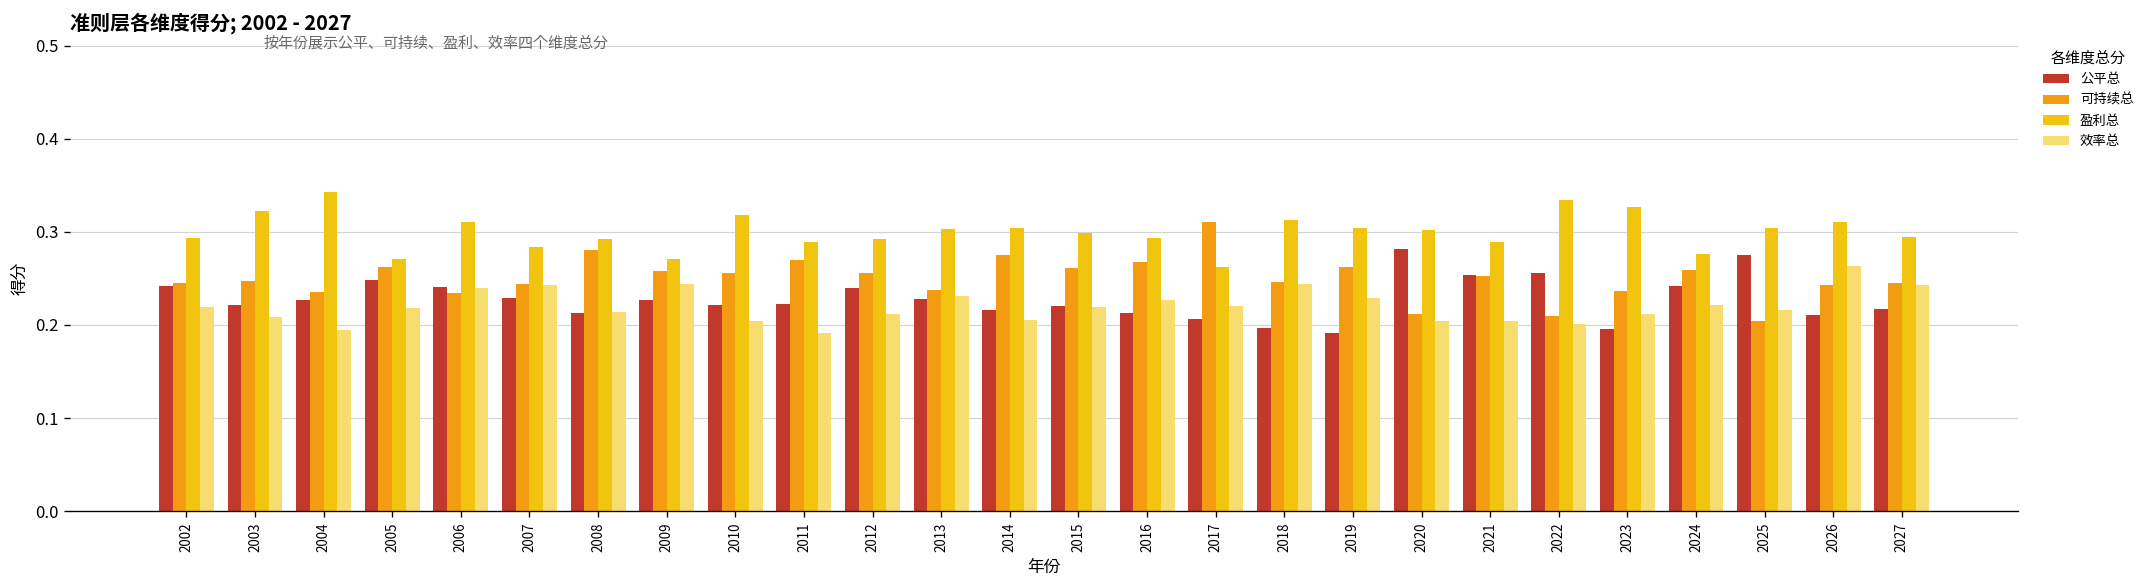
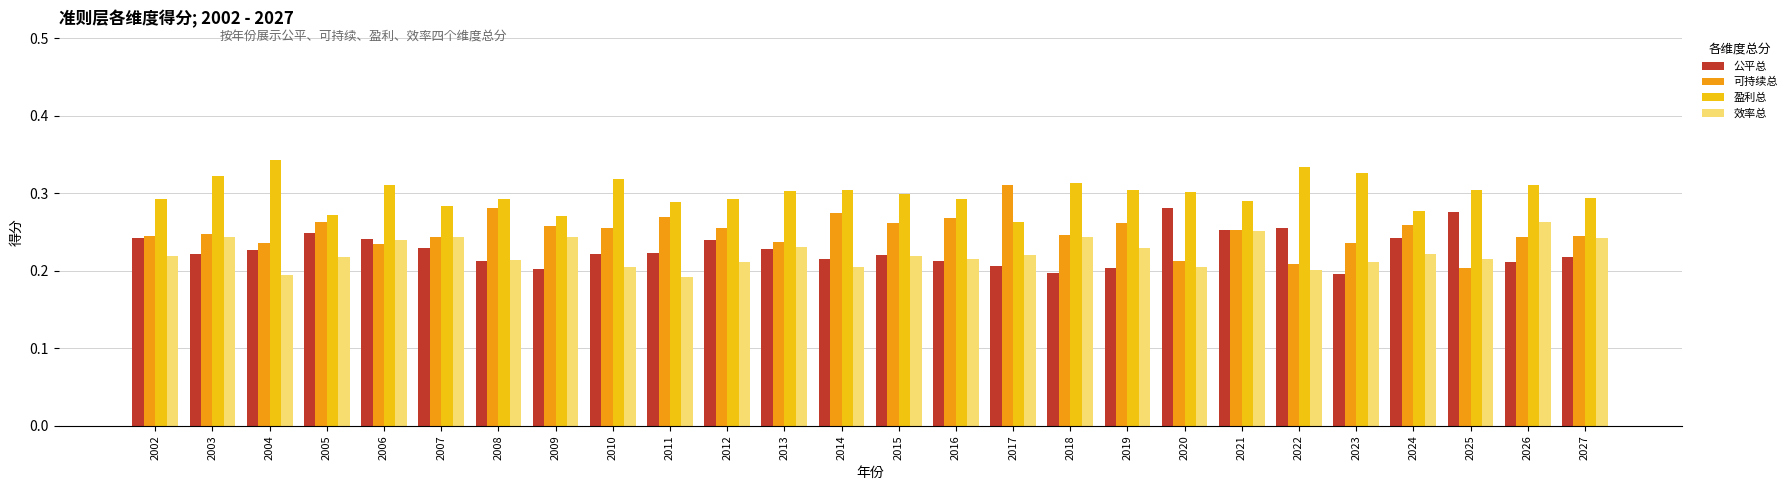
  {
    "公平总": {
      "2002": 0.24,
      "2003": 0.22,
      "2004": 0.23,
      "2005": 0.25,
      "2006": 0.24,
      "2007": 0.23,
      "2008": 0.21,
-     "2009": 0.23,
+     "2009": 0.20,
      "2010": 0.22,
      "2011": 0.22,
      "2012": 0.24,
      "2013": 0.23,
      "2014": 0.22,
      "2015": 0.22,
      "2016": 0.21,
      "2017": 0.21,
      "2018": 0.20,
-     "2019": 0.19,
+     "2019": 0.20,
      "2020": 0.28,
      "2021": 0.25,
      "2022": 0.26,
      "2023": 0.20,
      "2024": 0.24,
      "2025": 0.28,
      "2026": 0.21,
      "2027": 0.22
    },
    "效率总": {
      "2002": 0.22,
-     "2003": 0.21,
+     "2003": 0.24,
      "2004": 0.19,
      "2005": 0.22,
      "2006": 0.24,
      "2007": 0.24,
      "2008": 0.21,
      "2009": 0.24,
      "2010": 0.20,
      "2011": 0.19,
      "2012": 0.21,
      "2013": 0.23,
      "2014": 0.21,
      "2015": 0.22,
-     "2016": 0.23,
+     "2016": 0.21,
      "2017": 0.22,
      "2018": 0.24,
      "2019": 0.23,
      "2020": 0.20,
-     "2021": 0.20,
+     "2021": 0.25,
      "2022": 0.20,
      "2023": 0.21,
      "2024": 0.22,
      "2025": 0.22,
      "2026": 0.26,
      "2027": 0.24
    }
  }
